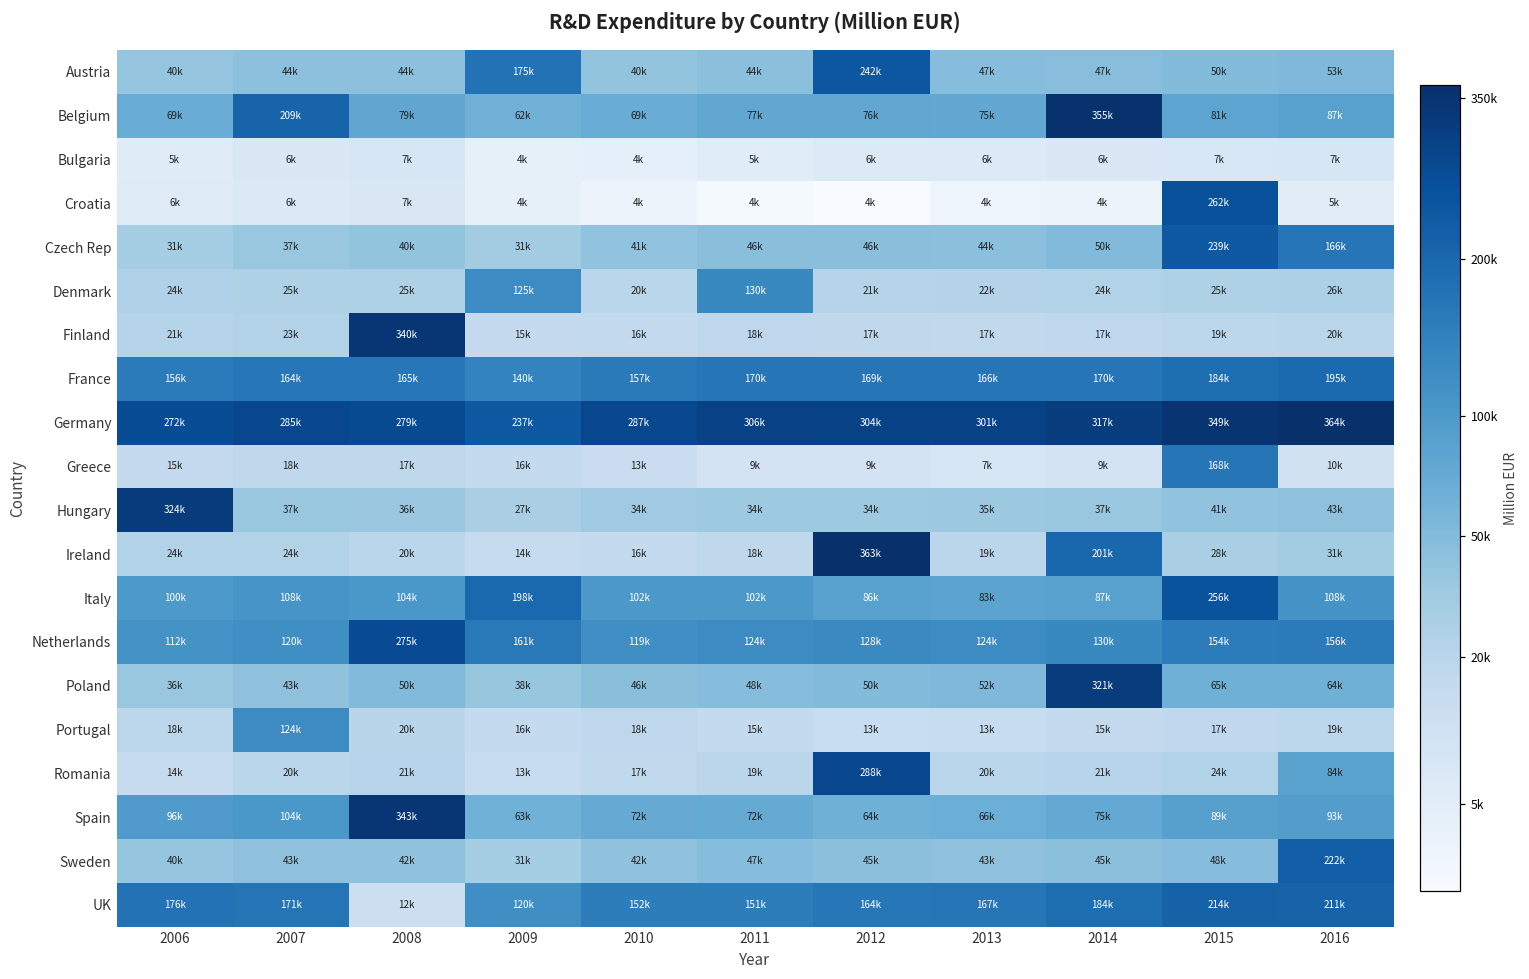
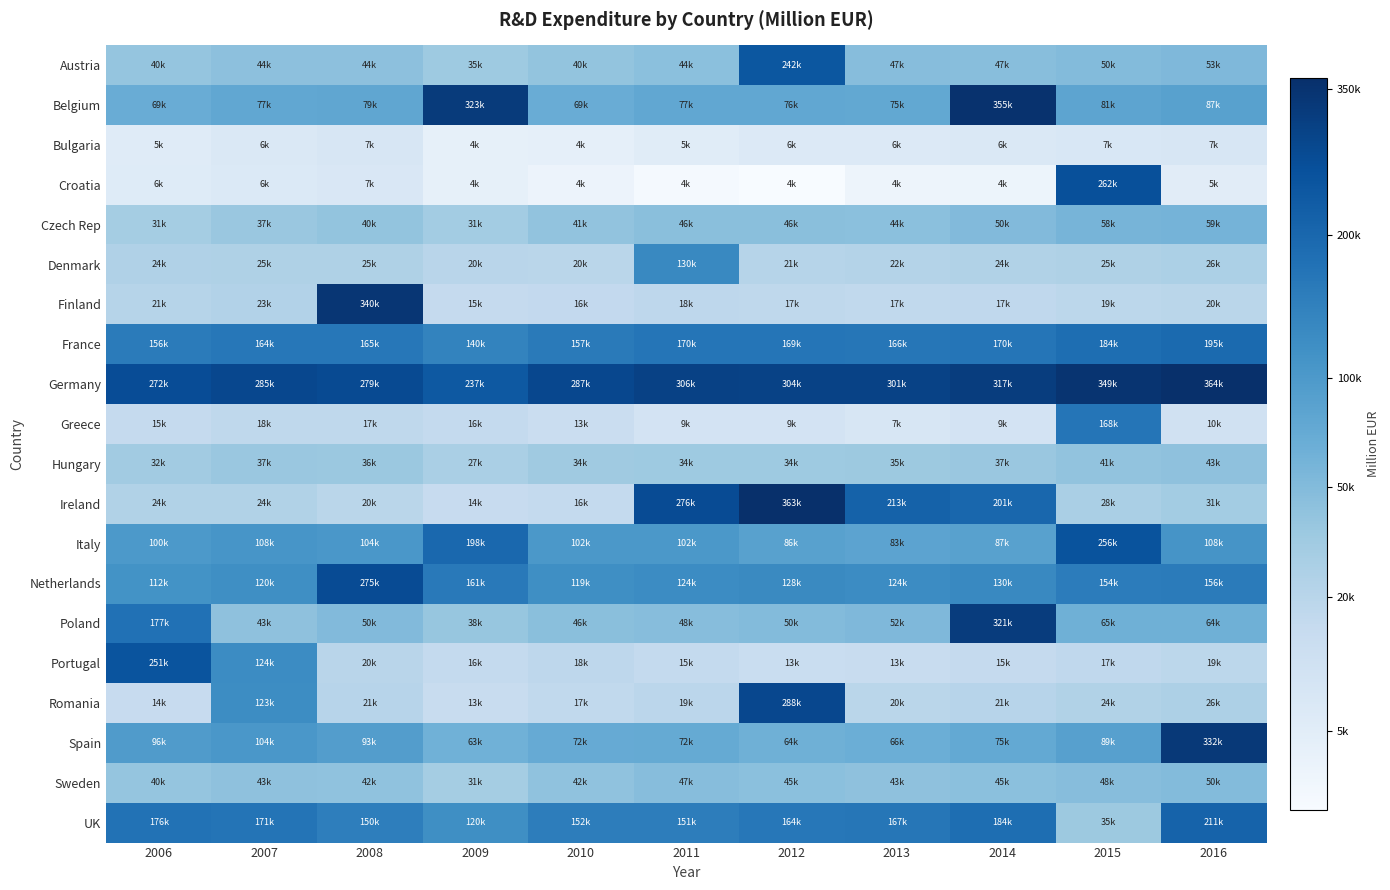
  {
    "Austria": {
      "2006": "40k",
      "2007": "44k",
      "2008": "44k",
-     "2009": "175k",
+     "2009": "35k",
      "2010": "40k",
      "2011": "44k",
      "2012": "242k",
      "2013": "47k",
      "2014": "47k",
      "2015": "50k",
      "2016": "53k"
    },
    "Belgium": {
      "2006": "69k",
-     "2007": "209k",
+     "2007": "77k",
      "2008": "79k",
-     "2009": "62k",
+     "2009": "323k",
      "2010": "69k",
      "2011": "77k",
      "2012": "76k",
      "2013": "75k",
      "2014": "355k",
      "2015": "81k",
      "2016": "87k"
    },
    "Czech Rep": {
      "2006": "31k",
      "2007": "37k",
      "2008": "40k",
      "2009": "31k",
      "2010": "41k",
      "2011": "46k",
      "2012": "46k",
      "2013": "44k",
      "2014": "50k",
-     "2015": "239k",
-     "2016": "166k"
+     "2015": "58k",
+     "2016": "59k"
    },
    "Denmark": {
      "2006": "24k",
      "2007": "25k",
      "2008": "25k",
-     "2009": "125k",
+     "2009": "20k",
      "2010": "20k",
      "2011": "130k",
      "2012": "21k",
      "2013": "22k",
      "2014": "24k",
      "2015": "25k",
      "2016": "26k"
    },
    "Hungary": {
-     "2006": "324k",
+     "2006": "32k",
      "2007": "37k",
      "2008": "36k",
      "2009": "27k",
      "2010": "34k",
      "2011": "34k",
      "2012": "34k",
      "2013": "35k",
      "2014": "37k",
      "2015": "41k",
      "2016": "43k"
    },
    "Ireland": {
      "2006": "24k",
      "2007": "24k",
      "2008": "20k",
      "2009": "14k",
      "2010": "16k",
-     "2011": "18k",
+     "2011": "276k",
      "2012": "363k",
-     "2013": "19k",
+     "2013": "213k",
      "2014": "201k",
      "2015": "28k",
      "2016": "31k"
    },
    "Poland": {
-     "2006": "36k",
+     "2006": "177k",
      "2007": "43k",
      "2008": "50k",
      "2009": "38k",
      "2010": "46k",
      "2011": "48k",
      "2012": "50k",
      "2013": "52k",
      "2014": "321k",
      "2015": "65k",
      "2016": "64k"
    },
    "Portugal": {
-     "2006": "18k",
+     "2006": "251k",
      "2007": "124k",
      "2008": "20k",
      "2009": "16k",
      "2010": "18k",
      "2011": "15k",
      "2012": "13k",
      "2013": "13k",
      "2014": "15k",
      "2015": "17k",
      "2016": "19k"
    },
    "Romania": {
      "2006": "14k",
-     "2007": "20k",
+     "2007": "123k",
      "2008": "21k",
      "2009": "13k",
      "2010": "17k",
      "2011": "19k",
      "2012": "288k",
      "2013": "20k",
      "2014": "21k",
      "2015": "24k",
-     "2016": "84k"
+     "2016": "26k"
    },
    "Spain": {
      "2006": "96k",
      "2007": "104k",
-     "2008": "343k",
+     "2008": "93k",
      "2009": "63k",
      "2010": "72k",
      "2011": "72k",
      "2012": "64k",
      "2013": "66k",
      "2014": "75k",
      "2015": "89k",
-     "2016": "93k"
+     "2016": "332k"
    },
    "Sweden": {
      "2006": "40k",
      "2007": "43k",
      "2008": "42k",
      "2009": "31k",
      "2010": "42k",
      "2011": "47k",
      "2012": "45k",
      "2013": "43k",
      "2014": "45k",
      "2015": "48k",
-     "2016": "222k"
+     "2016": "50k"
    },
    "UK": {
      "2006": "176k",
      "2007": "171k",
-     "2008": "12k",
+     "2008": "150k",
      "2009": "120k",
      "2010": "152k",
      "2011": "151k",
      "2012": "164k",
      "2013": "167k",
      "2014": "184k",
-     "2015": "214k",
+     "2015": "35k",
      "2016": "211k"
    }
  }
